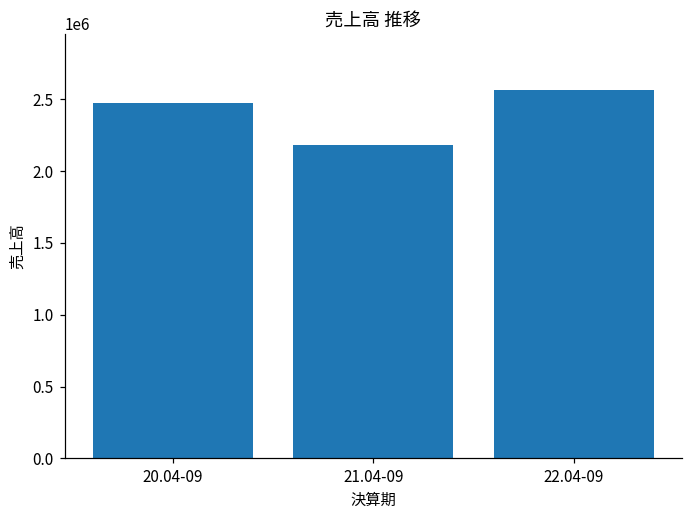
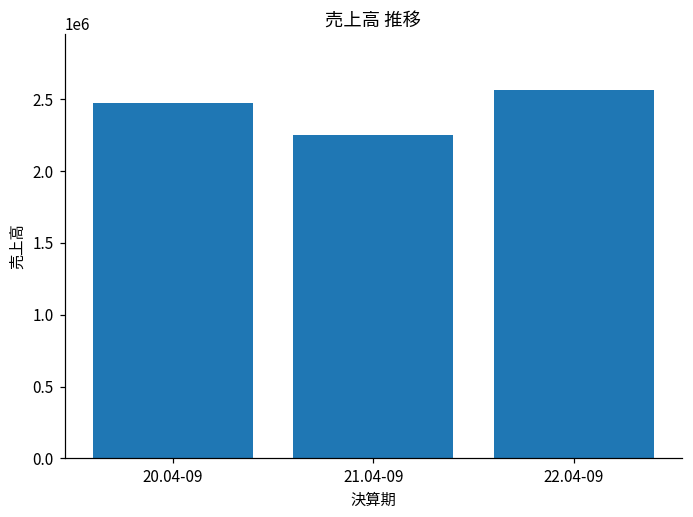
  {
    "20.04-09": 2470000,
-   "21.04-09": 2180000,
+   "21.04-09": 2250000,
    "22.04-09": 2570000
  }
